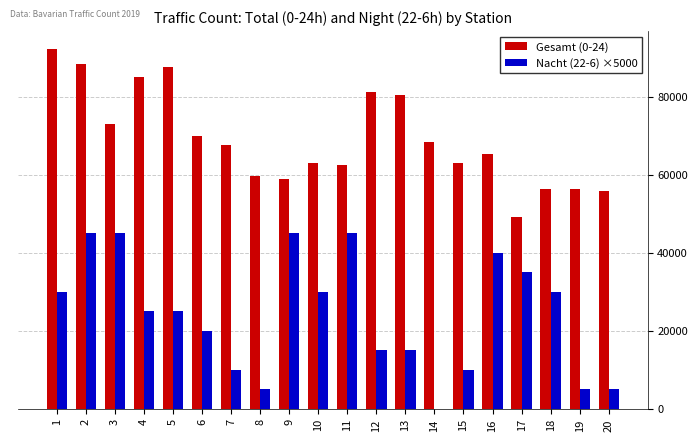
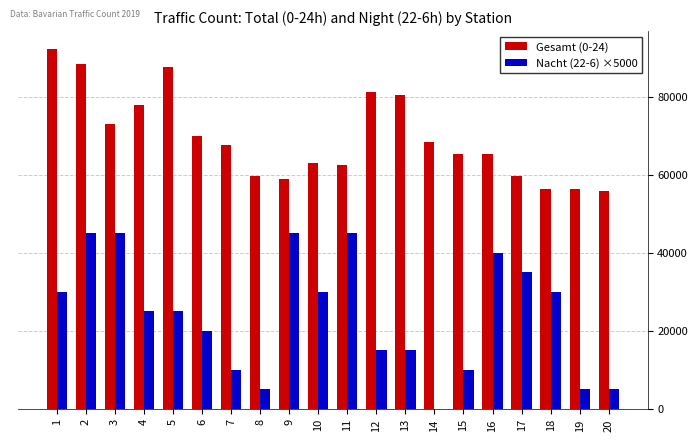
  {
    "Gesamt (0-24)": {
      "1": 92000,
      "2": 88000,
      "3": 73000,
-     "4": 85000,
+     "4": 78000,
      "5": 88000,
      "6": 70000,
      "7": 68000,
      "8": 60000,
      "9": 59000,
      "10": 63000,
      "11": 63000,
      "12": 81000,
      "13": 80000,
      "14": 68000,
-     "15": 63000,
+     "15": 65000,
      "16": 65000,
-     "17": 49000,
+     "17": 60000,
      "18": 56000,
      "19": 56000,
      "20": 56000
    },
    "Nacht (22-6) ×5000": {
      "1": 30000,
      "2": 45000,
      "3": 45000,
      "4": 25000,
      "5": 25000,
      "6": 20000,
      "7": 10000,
      "8": 5000,
      "9": 45000,
      "10": 30000,
      "11": 45000,
      "12": 15000,
      "13": 15000,
      "14": 0,
      "15": 10000,
      "16": 40000,
      "17": 35000,
      "18": 30000,
      "19": 5000,
      "20": 5000
    }
  }
